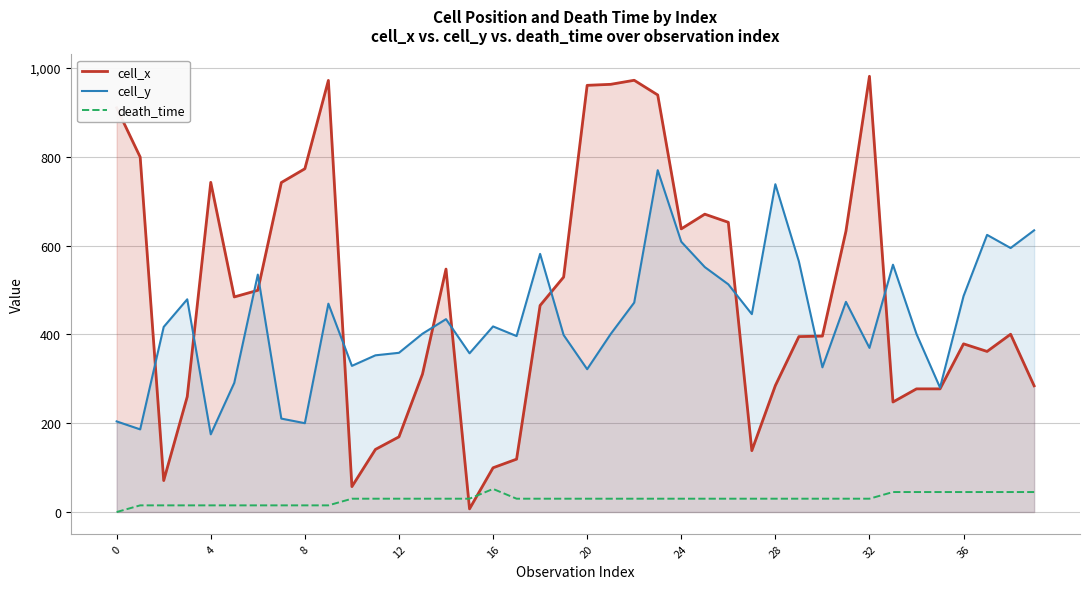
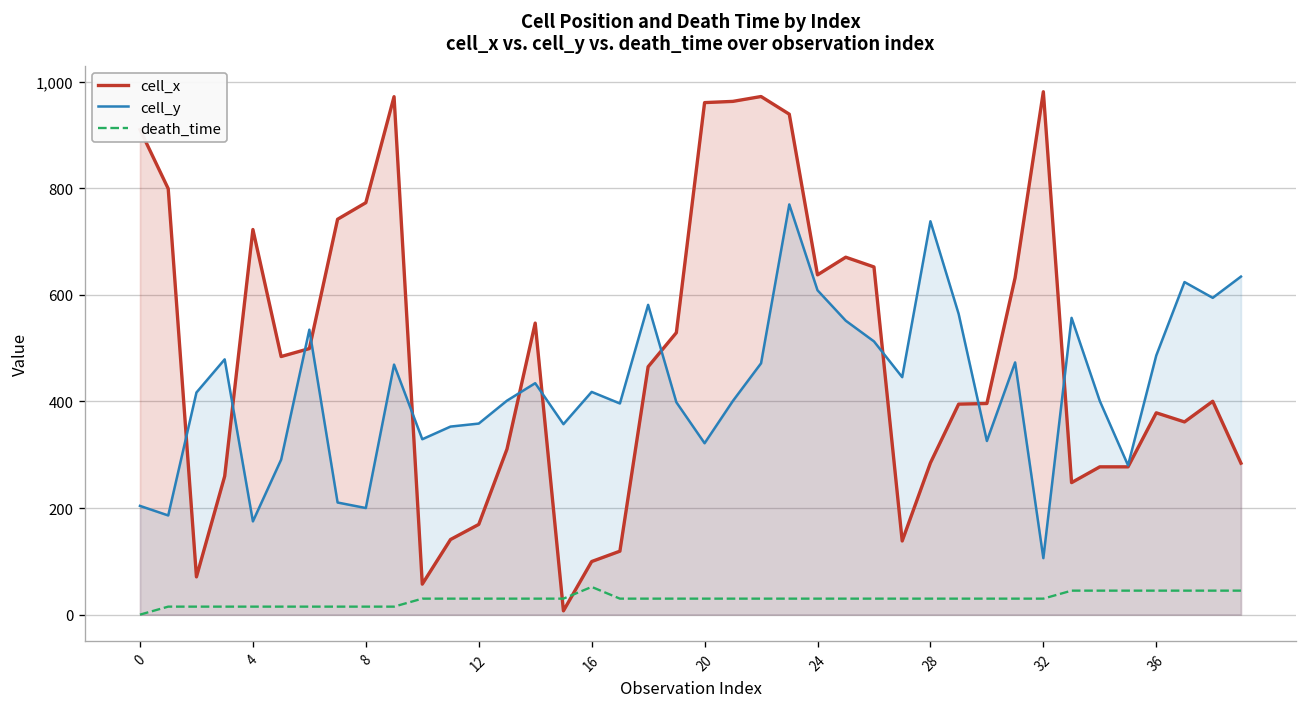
  {
    "cell_x": {
-     "4": 740,
+     "4": 720,
      "8": 770,
      "12": 170,
      "16": 100,
      "20": 960,
      "24": 640,
      "28": 280,
      "32": 980,
      "36": 380
    },
    "cell_y": {
      "0": 200,
      "4": 170,
      "8": 200,
      "12": 360,
      "16": 420,
      "20": 320,
      "24": 610,
      "28": 740,
-     "32": 370,
+     "32": 110,
      "36": 490
    },
    "death_time": {
      "0": 0,
      "4": 20,
      "8": 20,
      "12": 30,
      "16": 50,
      "20": 30,
      "24": 30,
      "28": 30,
      "32": 30,
      "36": 50
    }
  }
